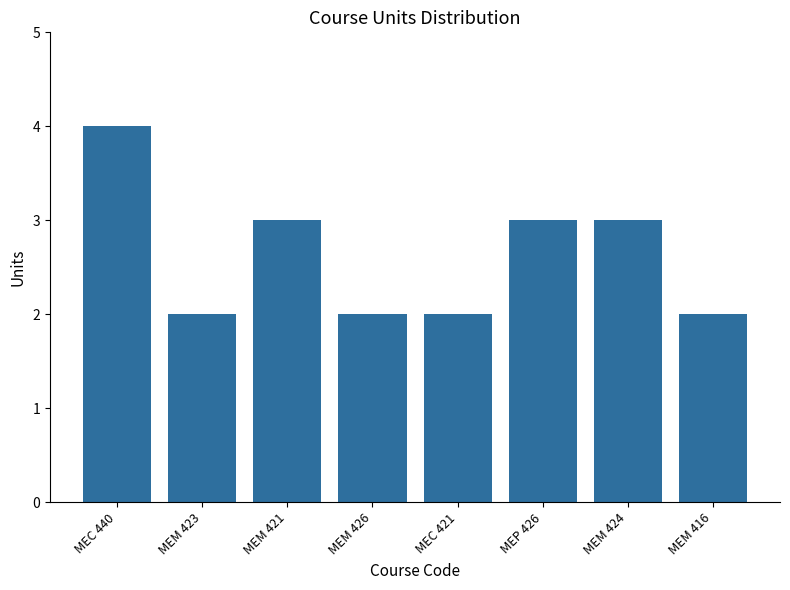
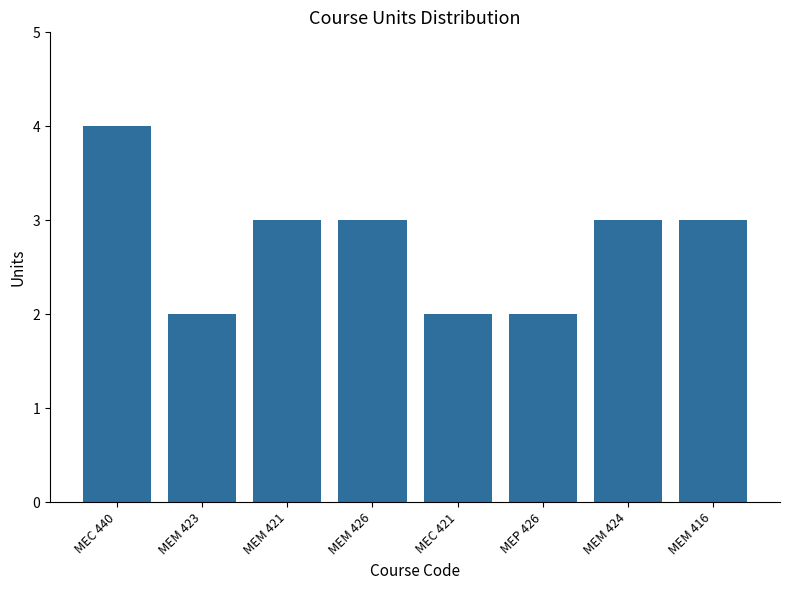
  {
    "MEC 440": 4,
    "MEM 423": 2,
    "MEM 421": 3,
-   "MEM 426": 2,
+   "MEM 426": 3,
    "MEC 421": 2,
-   "MEP 426": 3,
+   "MEP 426": 2,
    "MEM 424": 3,
-   "MEM 416": 2
+   "MEM 416": 3
  }
